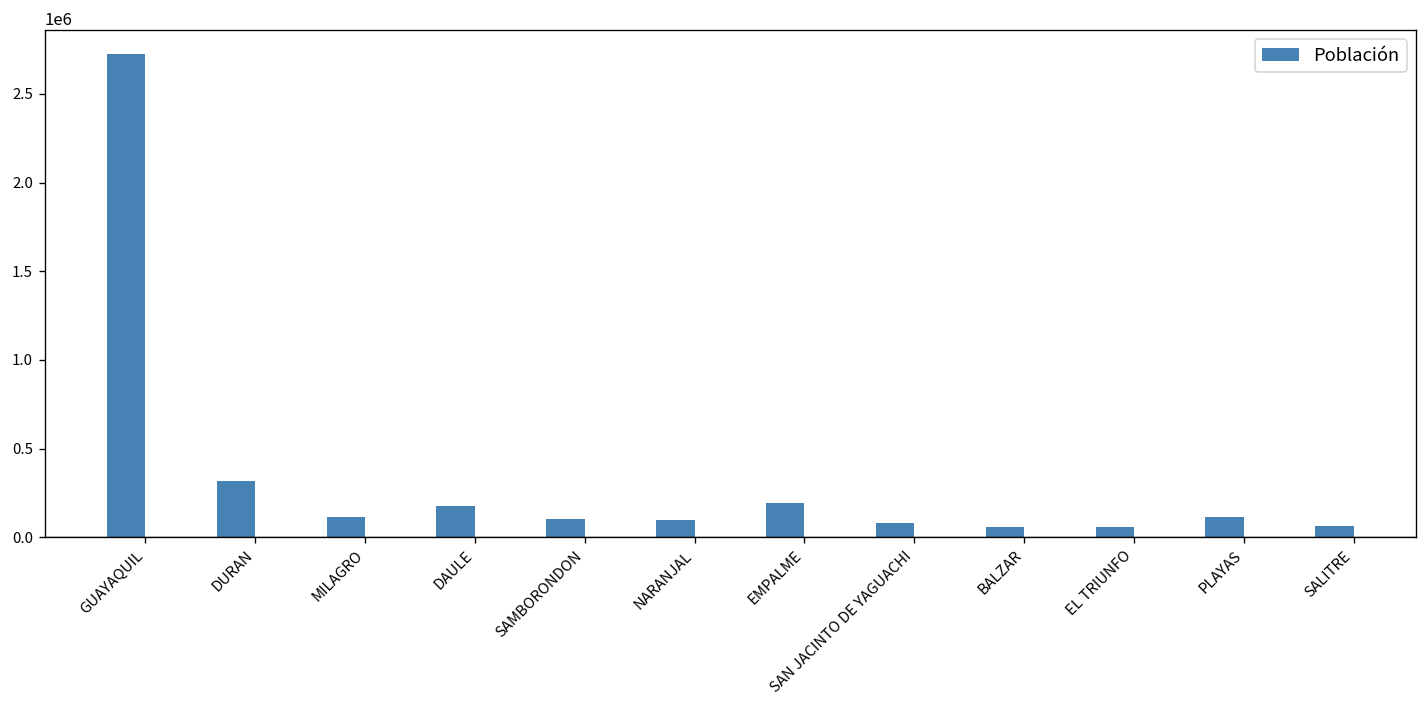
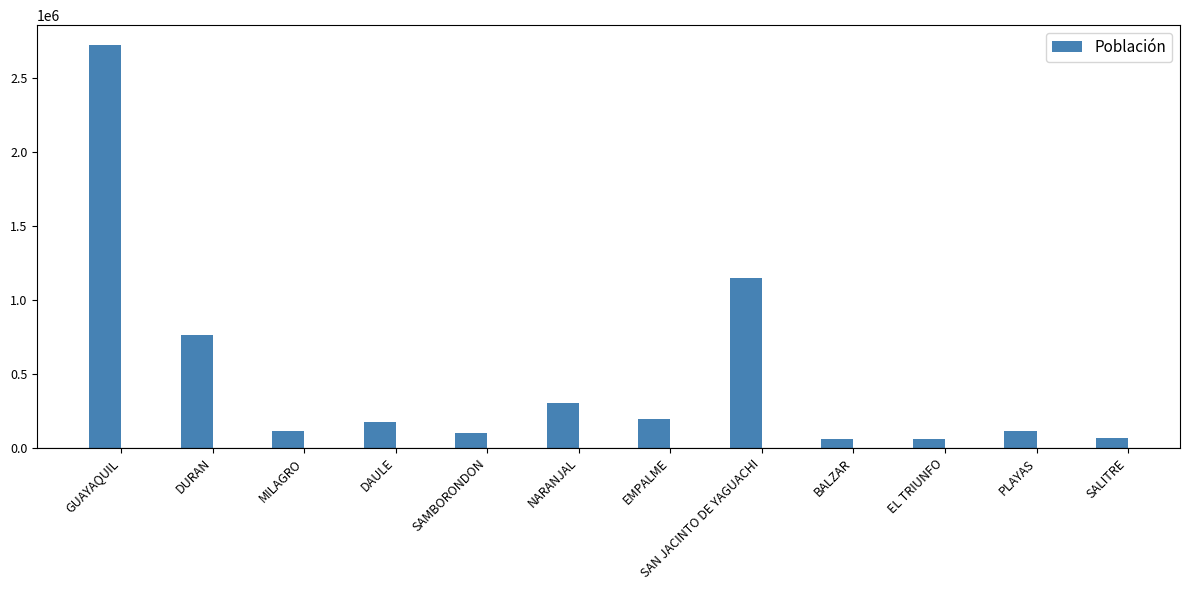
  {
    "GUAYAQUIL": 2720000,
-   "DURAN": 320000,
+   "DURAN": 760000,
    "MILAGRO": 110000,
    "DAULE": 170000,
    "SAMBORONDON": 100000,
-   "NARANJAL": 100000,
+   "NARANJAL": 300000,
    "EMPALME": 190000,
-   "SAN JACINTO DE YAGUACHI": 80000,
+   "SAN JACINTO DE YAGUACHI": 1150000,
    "BALZAR": 60000,
    "EL TRIUNFO": 60000,
    "PLAYAS": 110000,
    "SALITRE": 70000
  }
